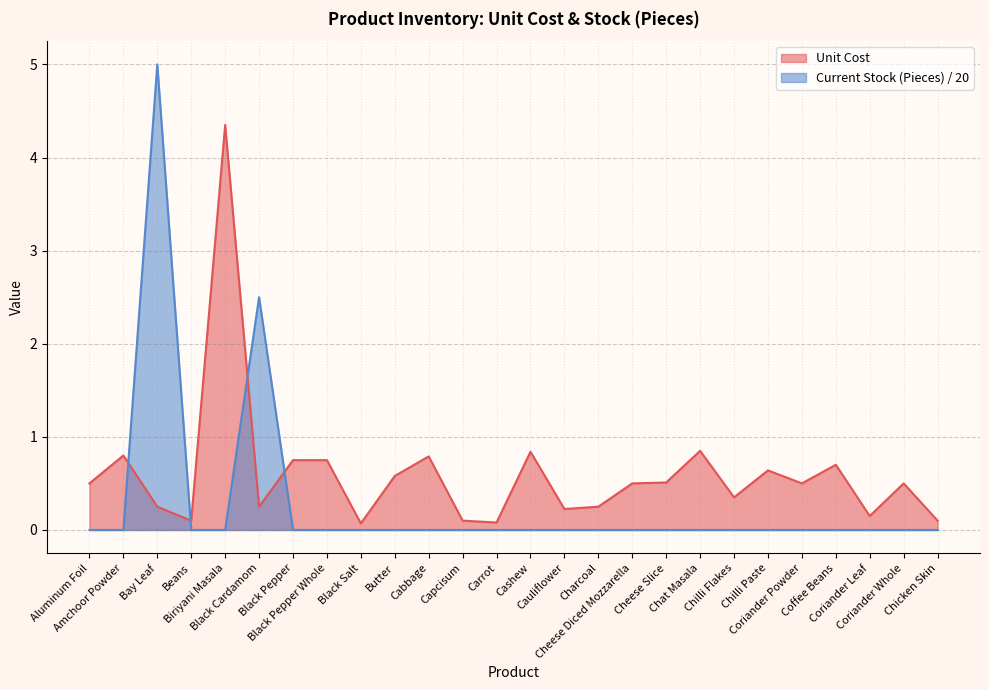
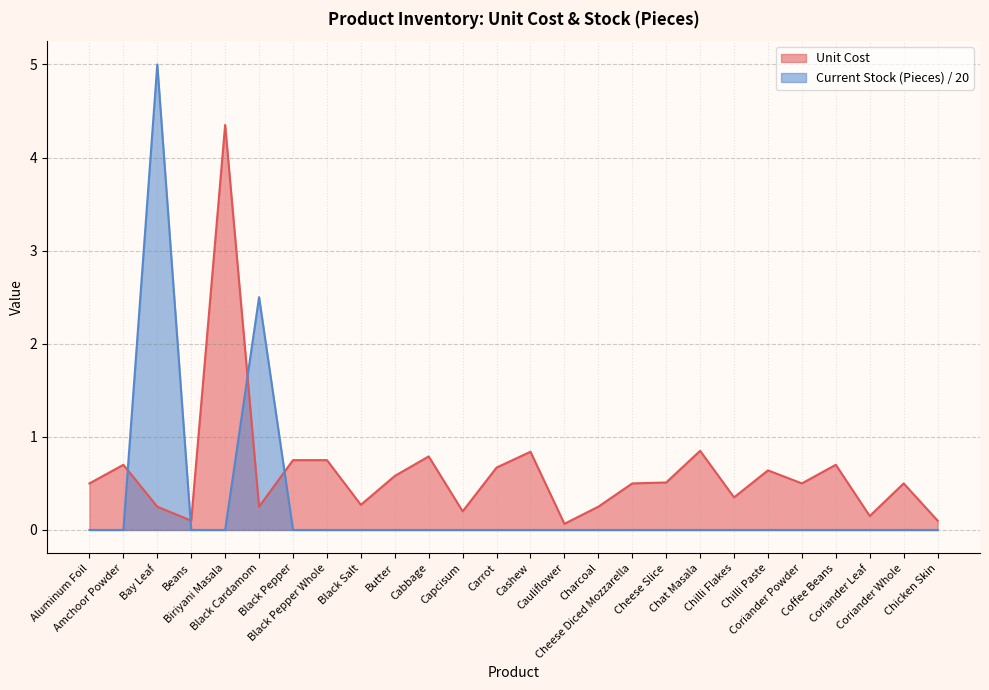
  {
    "Unit Cost": {
      "Aluminum Foil": 0.5,
-     "Amchoor Powder": 0.8,
+     "Amchoor Powder": 0.7,
      "Bay Leaf": 0.3,
      "Beans": 0.1,
      "Biriyani Masala": 4.4,
      "Black Cardamom": 0.3,
      "Black Pepper": 0.8,
      "Black Pepper Whole": 0.8,
-     "Black Salt": 0.1,
+     "Black Salt": 0.3,
      "Butter": 0.6,
      "Cabbage": 0.8,
-     "Capcisum": 0.1,
-     "Carrot": 0.1,
+     "Capcisum": 0.2,
+     "Carrot": 0.7,
      "Cashew": 0.8,
-     "Cauliflower": 0.2,
+     "Cauliflower": 0.1,
      "Charcoal": 0.3,
      "Cheese Diced Mozzarella": 0.5,
      "Cheese Slice": 0.5,
      "Chat Masala": 0.9,
      "Chilli Flakes": 0.4,
      "Chilli Paste": 0.6,
      "Coriander Powder": 0.5,
      "Coffee Beans": 0.7,
      "Coriander Leaf": 0.2,
      "Coriander Whole": 0.5,
      "Chicken Skin": 0.1
    },
    "Current Stock (Pieces) / 20": {
      "Aluminum Foil": 0.0,
      "Amchoor Powder": 0.0,
      "Bay Leaf": 5.0,
      "Beans": 0.0,
      "Biriyani Masala": 0.0,
      "Black Cardamom": 2.5,
      "Black Pepper": 0.0,
      "Black Pepper Whole": 0.0,
      "Black Salt": 0.0,
      "Butter": 0.0,
      "Cabbage": 0.0,
      "Capcisum": 0.0,
      "Carrot": 0.0,
      "Cashew": 0.0,
      "Cauliflower": 0.0,
      "Charcoal": 0.0,
      "Cheese Diced Mozzarella": 0.0,
      "Cheese Slice": 0.0,
      "Chat Masala": 0.0,
      "Chilli Flakes": 0.0,
      "Chilli Paste": 0.0,
      "Coriander Powder": 0.0,
      "Coffee Beans": 0.0,
      "Coriander Leaf": 0.0,
      "Coriander Whole": 0.0,
      "Chicken Skin": 0.0
    }
  }
